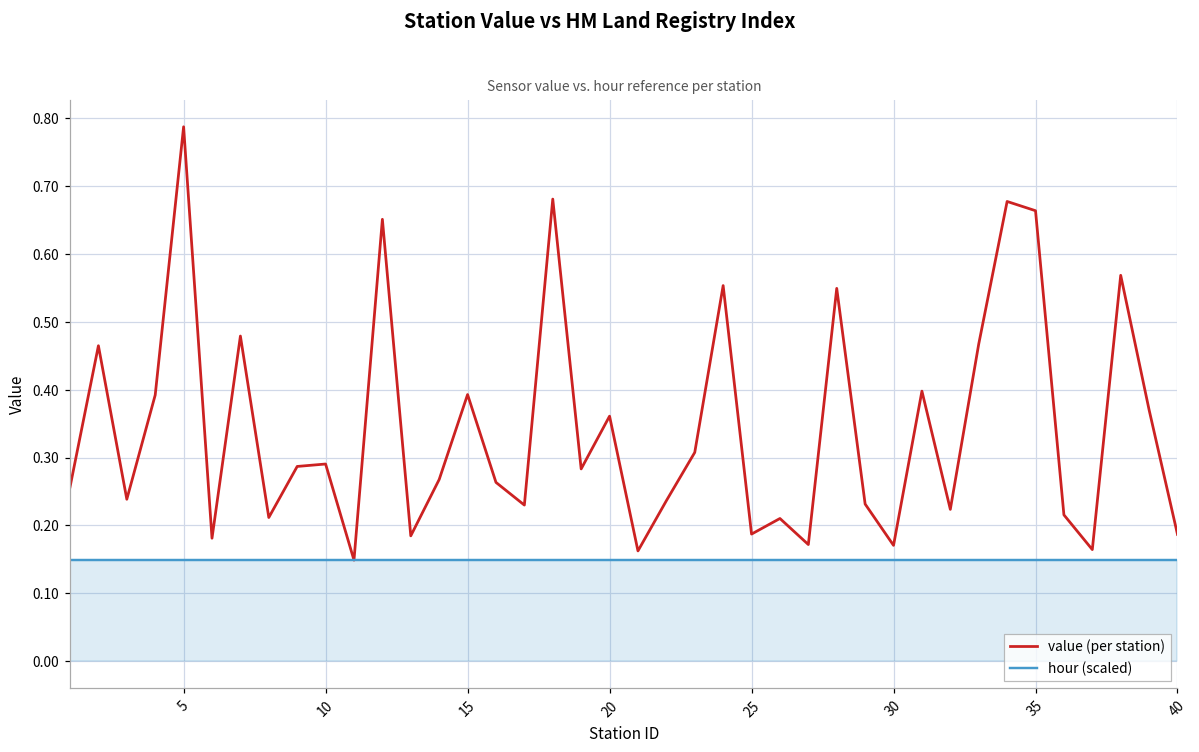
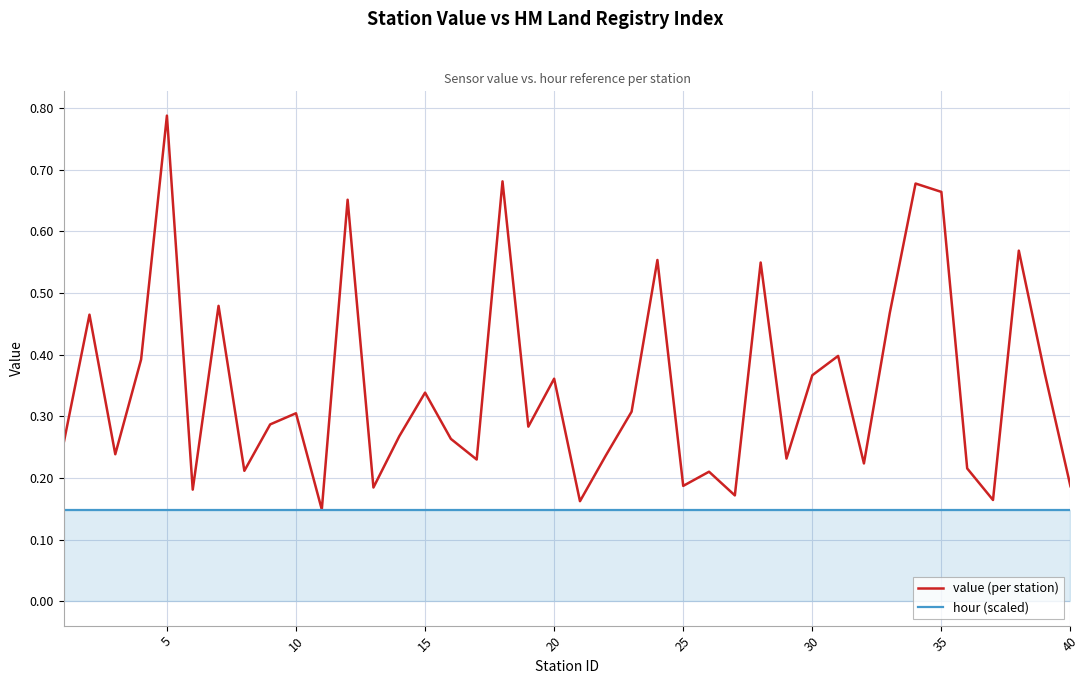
  {
    "value (per station)": {
      "5": 0.79,
-     "10": 0.29,
-     "15": 0.39,
+     "10": 0.31,
+     "15": 0.34,
      "20": 0.36,
      "25": 0.19,
-     "30": 0.17,
+     "30": 0.37,
      "35": 0.66,
      "40": 0.19
    },
    "hour (scaled)": {
      "5": 0.15,
      "10": 0.15,
      "15": 0.15,
      "20": 0.15,
      "25": 0.15,
      "30": 0.15,
      "35": 0.15,
      "40": 0.15
    }
  }
